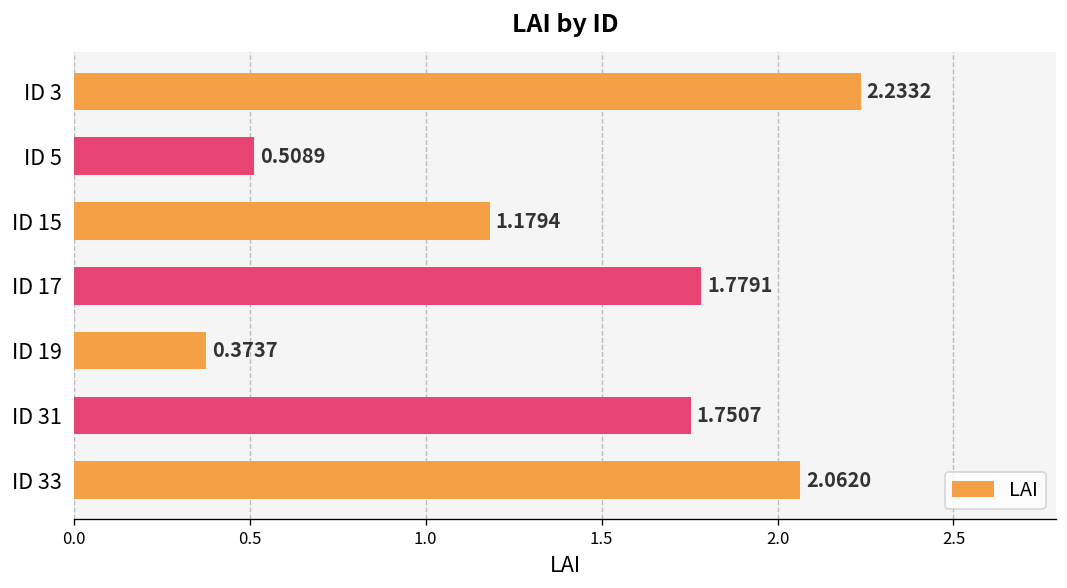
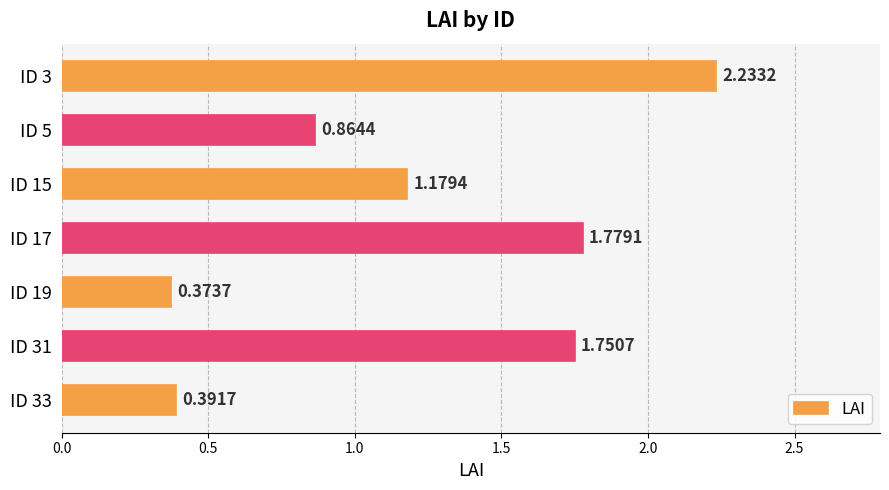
  {
    "ID 3": 2.2332,
-   "ID 5": 0.5089,
+   "ID 5": 0.8644,
    "ID 15": 1.1794,
    "ID 17": 1.7791,
    "ID 19": 0.3737,
    "ID 31": 1.7507,
-   "ID 33": 2.0620
+   "ID 33": 0.3917
  }
